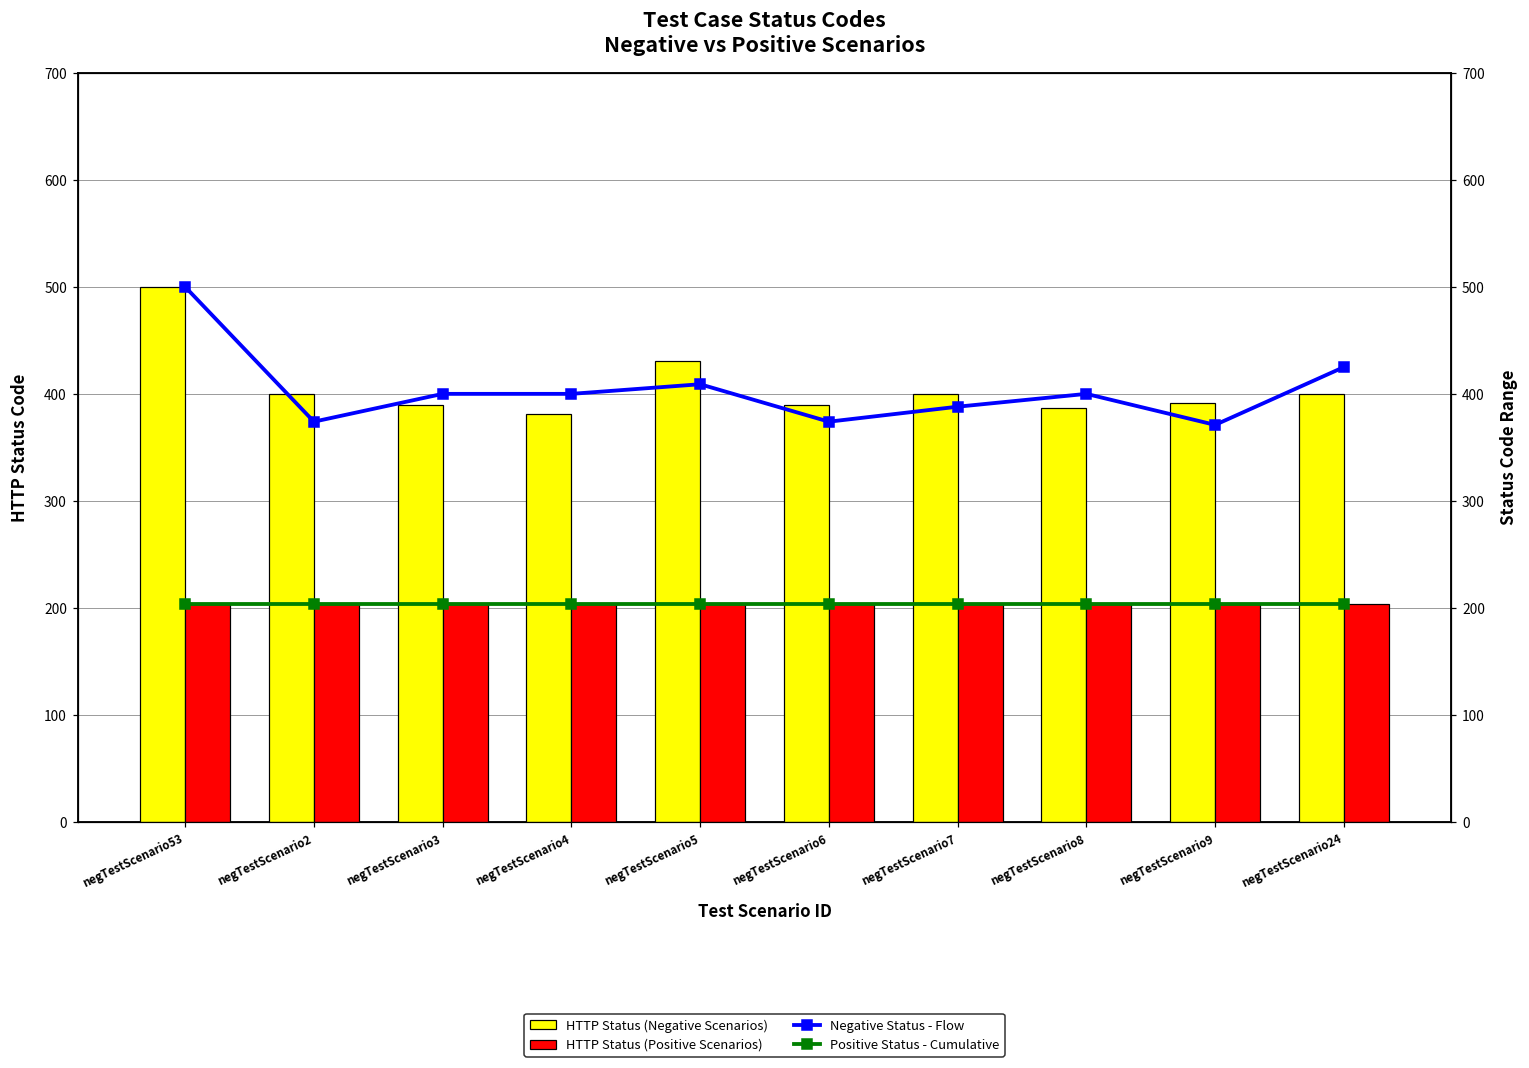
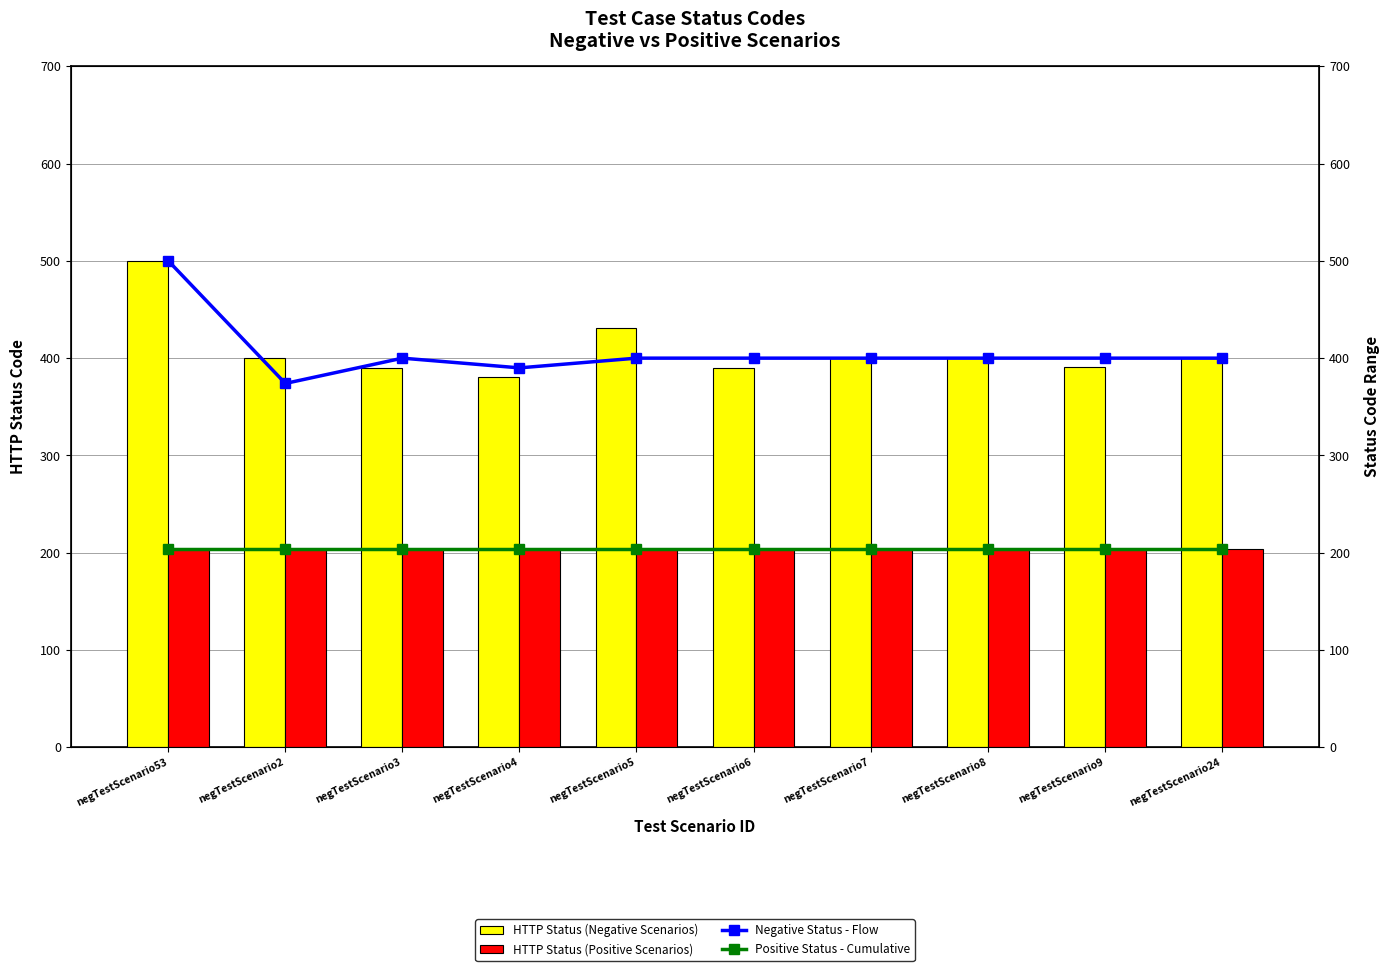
  {
    "HTTP Status (Negative Scenarios)": {
      "negTestScenario53": 500,
      "negTestScenario2": 400,
      "negTestScenario3": 390,
      "negTestScenario4": 380,
      "negTestScenario5": 430,
      "negTestScenario6": 390,
      "negTestScenario7": 400,
-     "negTestScenario8": 390,
+     "negTestScenario8": 400,
      "negTestScenario9": 390,
      "negTestScenario24": 400
    },
    "HTTP Status (Positive Scenarios)": {
      "negTestScenario53": 200,
      "negTestScenario2": 200,
      "negTestScenario3": 200,
      "negTestScenario4": 200,
      "negTestScenario5": 200,
      "negTestScenario6": 200,
      "negTestScenario7": 200,
      "negTestScenario8": 200,
      "negTestScenario9": 200,
      "negTestScenario24": 200
    },
    "Negative Status - Flow": {
      "negTestScenario53": 500,
      "negTestScenario2": 370,
      "negTestScenario3": 400,
-     "negTestScenario4": 400,
-     "negTestScenario5": 410,
-     "negTestScenario6": 370,
-     "negTestScenario7": 390,
+     "negTestScenario4": 390,
+     "negTestScenario5": 400,
+     "negTestScenario6": 400,
+     "negTestScenario7": 400,
      "negTestScenario8": 400,
-     "negTestScenario9": 370,
-     "negTestScenario24": 430
+     "negTestScenario9": 400,
+     "negTestScenario24": 400
    },
    "Positive Status - Cumulative": {
      "negTestScenario53": 200,
      "negTestScenario2": 200,
      "negTestScenario3": 200,
      "negTestScenario4": 200,
      "negTestScenario5": 200,
      "negTestScenario6": 200,
      "negTestScenario7": 200,
      "negTestScenario8": 200,
      "negTestScenario9": 200,
      "negTestScenario24": 200
    }
  }
